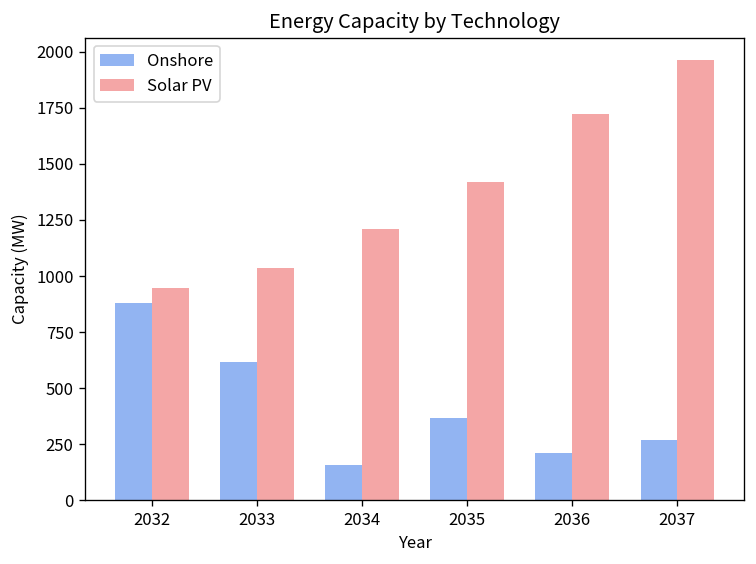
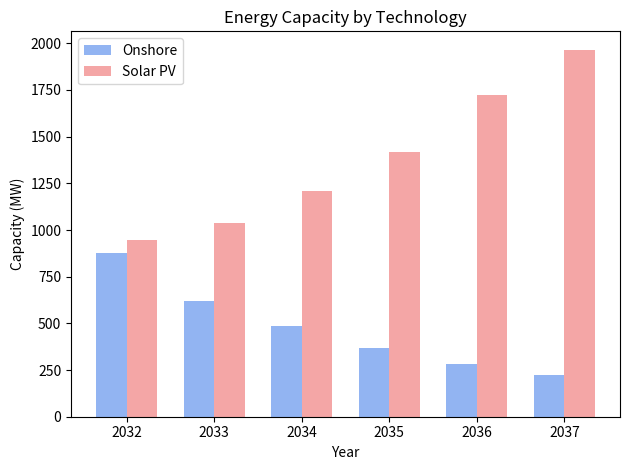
  {
    "Onshore": {
      "2032": 880,
      "2033": 620,
-     "2034": 160,
+     "2034": 480,
      "2035": 370,
-     "2036": 210,
-     "2037": 270
+     "2036": 280,
+     "2037": 220
    },
    "Solar PV": {
      "2032": 950,
      "2033": 1040,
      "2034": 1210,
      "2035": 1420,
      "2036": 1730,
      "2037": 1970
    }
  }
